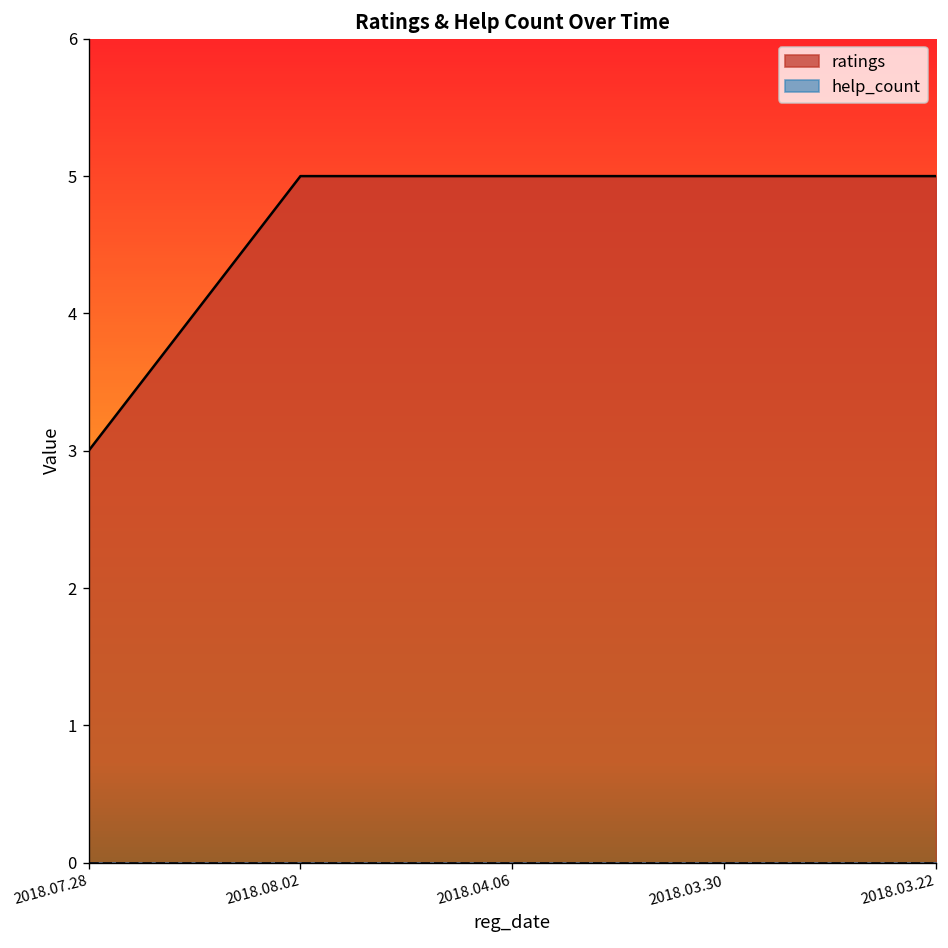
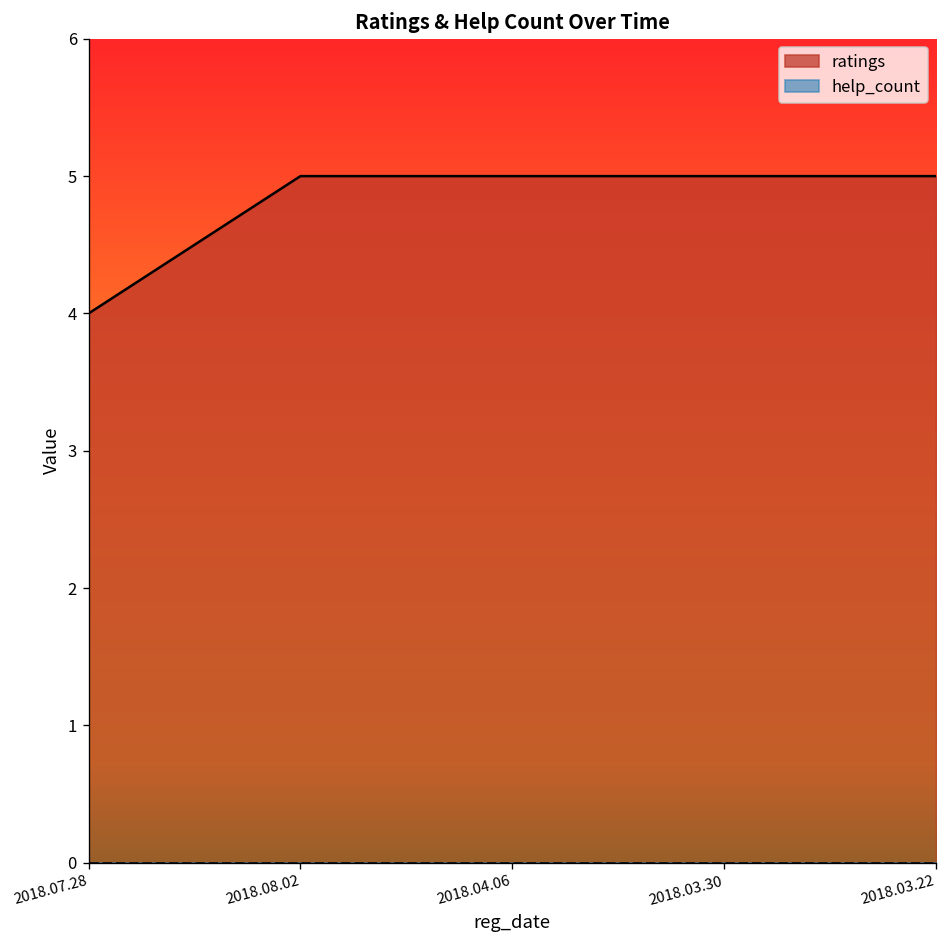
  {
    "ratings": {
-     "2018.07.28": 3,
+     "2018.07.28": 4,
      "2018.08.02": 5,
      "2018.04.06": 5,
      "2018.03.30": 5,
      "2018.03.22": 5
    },
    "help_count": {
      "2018.07.28": 0,
      "2018.08.02": 0,
      "2018.04.06": 0,
      "2018.03.30": 0,
      "2018.03.22": 0
    }
  }
